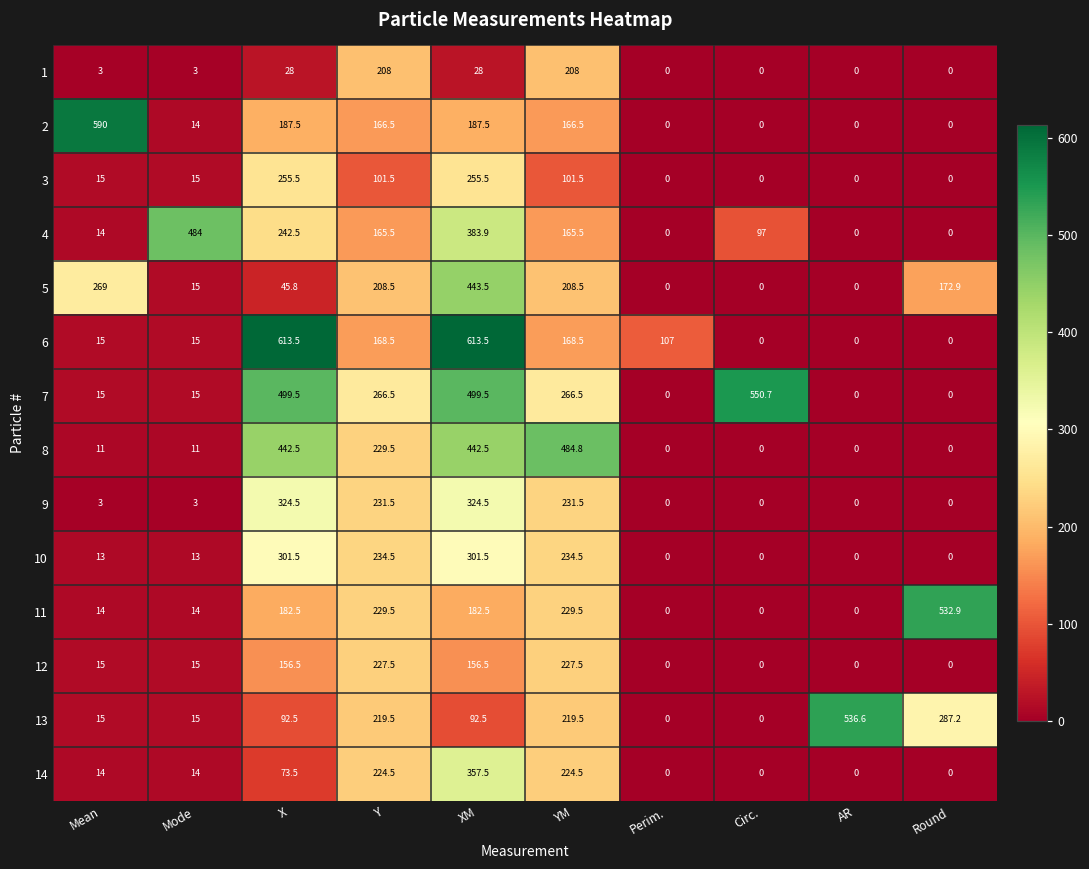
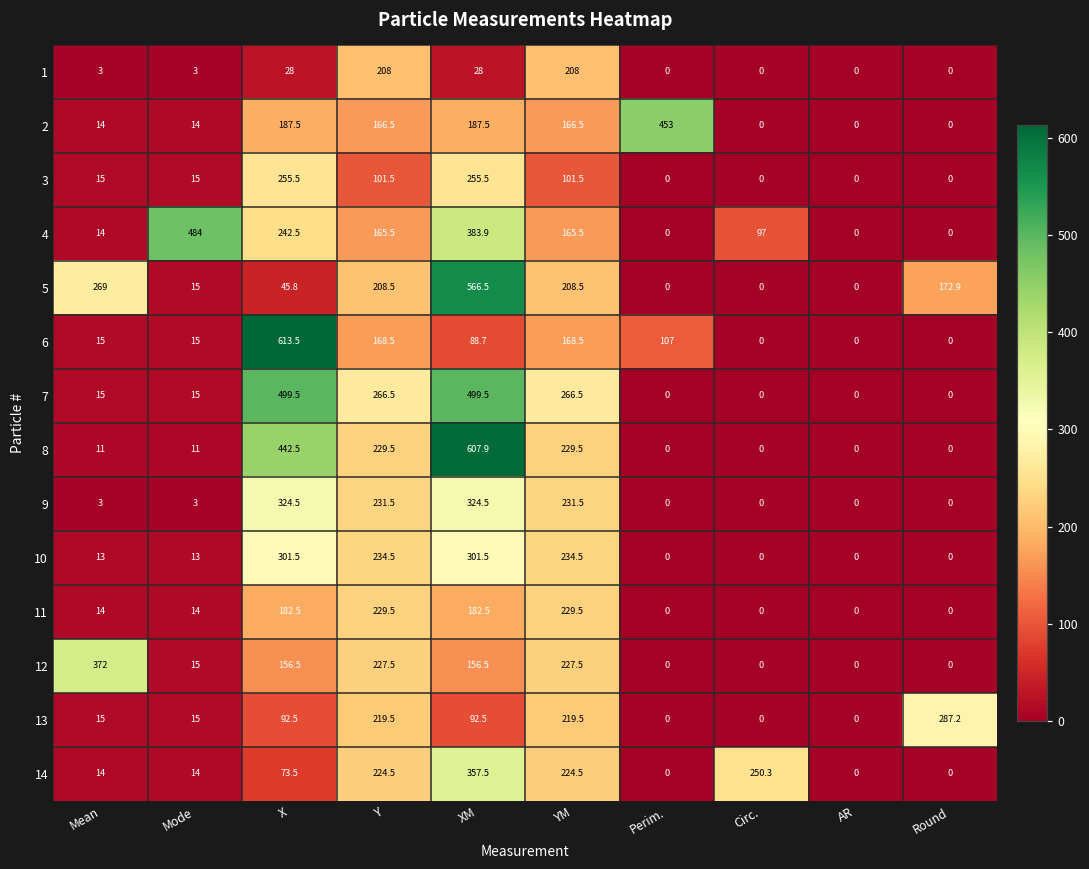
  {
    "1": {
      "Mean": 3,
      "Mode": 3,
      "X": 28,
      "Y": 208,
      "XM": 28,
      "YM": 208,
      "Perim.": 0,
      "Circ.": 0,
      "AR": 0,
      "Round": 0
    },
    "2": {
-     "Mean": 590,
+     "Mean": 14,
      "Mode": 14,
      "X": 187.5,
      "Y": 166.5,
      "XM": 187.5,
      "YM": 166.5,
-     "Perim.": 0,
+     "Perim.": 453,
      "Circ.": 0,
      "AR": 0,
      "Round": 0
    },
    "3": {
      "Mean": 15,
      "Mode": 15,
      "X": 255.5,
      "Y": 101.5,
      "XM": 255.5,
      "YM": 101.5,
      "Perim.": 0,
      "Circ.": 0,
      "AR": 0,
      "Round": 0
    },
    "4": {
      "Mean": 14,
      "Mode": 484,
      "X": 242.5,
      "Y": 165.5,
      "XM": 383.9,
      "YM": 165.5,
      "Perim.": 0,
      "Circ.": 97,
      "AR": 0,
      "Round": 0
    },
    "5": {
      "Mean": 269,
      "Mode": 15,
      "X": 45.8,
      "Y": 208.5,
-     "XM": 443.5,
+     "XM": 566.5,
      "YM": 208.5,
      "Perim.": 0,
      "Circ.": 0,
      "AR": 0,
      "Round": 172.9
    },
    "6": {
      "Mean": 15,
      "Mode": 15,
      "X": 613.5,
      "Y": 168.5,
-     "XM": 613.5,
+     "XM": 88.7,
      "YM": 168.5,
      "Perim.": 107,
      "Circ.": 0,
      "AR": 0,
      "Round": 0
    },
    "7": {
      "Mean": 15,
      "Mode": 15,
      "X": 499.5,
      "Y": 266.5,
      "XM": 499.5,
      "YM": 266.5,
      "Perim.": 0,
-     "Circ.": 550.7,
+     "Circ.": 0,
      "AR": 0,
      "Round": 0
    },
    "8": {
      "Mean": 11,
      "Mode": 11,
      "X": 442.5,
      "Y": 229.5,
-     "XM": 442.5,
-     "YM": 484.8,
+     "XM": 607.9,
+     "YM": 229.5,
      "Perim.": 0,
      "Circ.": 0,
      "AR": 0,
      "Round": 0
    },
    "9": {
      "Mean": 3,
      "Mode": 3,
      "X": 324.5,
      "Y": 231.5,
      "XM": 324.5,
      "YM": 231.5,
      "Perim.": 0,
      "Circ.": 0,
      "AR": 0,
      "Round": 0
    },
    "10": {
      "Mean": 13,
      "Mode": 13,
      "X": 301.5,
      "Y": 234.5,
      "XM": 301.5,
      "YM": 234.5,
      "Perim.": 0,
      "Circ.": 0,
      "AR": 0,
      "Round": 0
    },
    "11": {
      "Mean": 14,
      "Mode": 14,
      "X": 182.5,
      "Y": 229.5,
      "XM": 182.5,
      "YM": 229.5,
      "Perim.": 0,
      "Circ.": 0,
      "AR": 0,
-     "Round": 532.9
+     "Round": 0
    },
    "12": {
-     "Mean": 15,
+     "Mean": 372,
      "Mode": 15,
      "X": 156.5,
      "Y": 227.5,
      "XM": 156.5,
      "YM": 227.5,
      "Perim.": 0,
      "Circ.": 0,
      "AR": 0,
      "Round": 0
    },
    "13": {
      "Mean": 15,
      "Mode": 15,
      "X": 92.5,
      "Y": 219.5,
      "XM": 92.5,
      "YM": 219.5,
      "Perim.": 0,
      "Circ.": 0,
-     "AR": 536.6,
+     "AR": 0,
      "Round": 287.2
    },
    "14": {
      "Mean": 14,
      "Mode": 14,
      "X": 73.5,
      "Y": 224.5,
      "XM": 357.5,
      "YM": 224.5,
      "Perim.": 0,
-     "Circ.": 0,
+     "Circ.": 250.3,
      "AR": 0,
      "Round": 0
    }
  }
